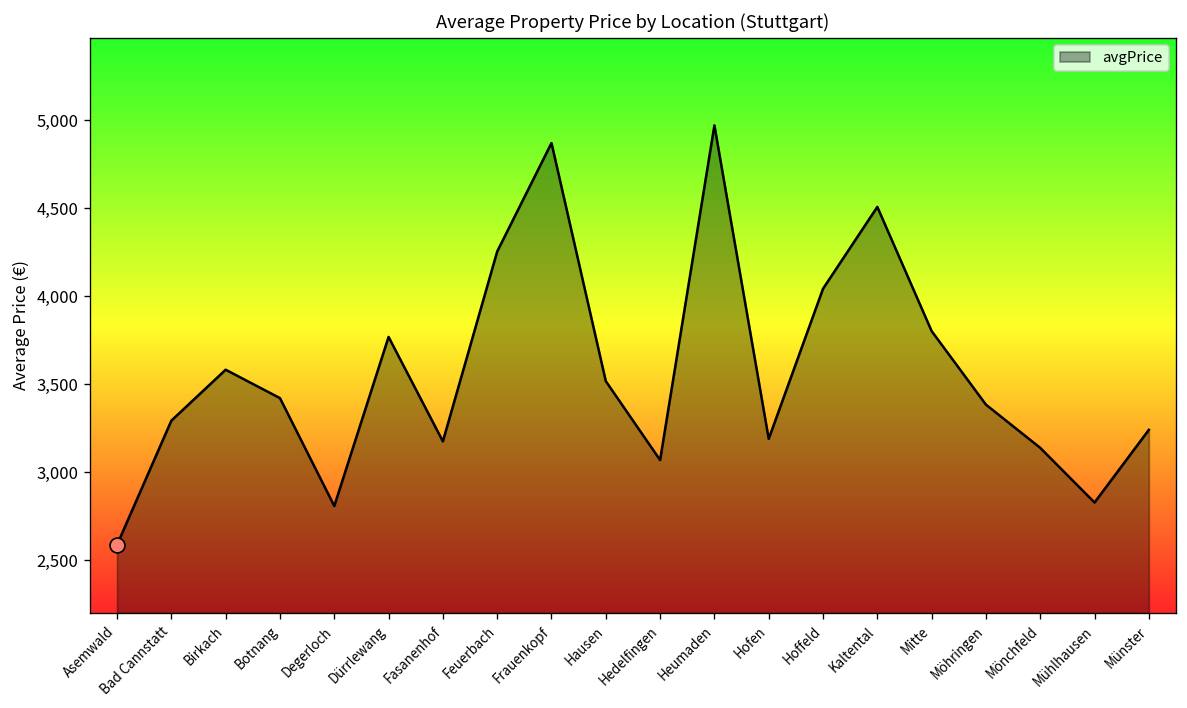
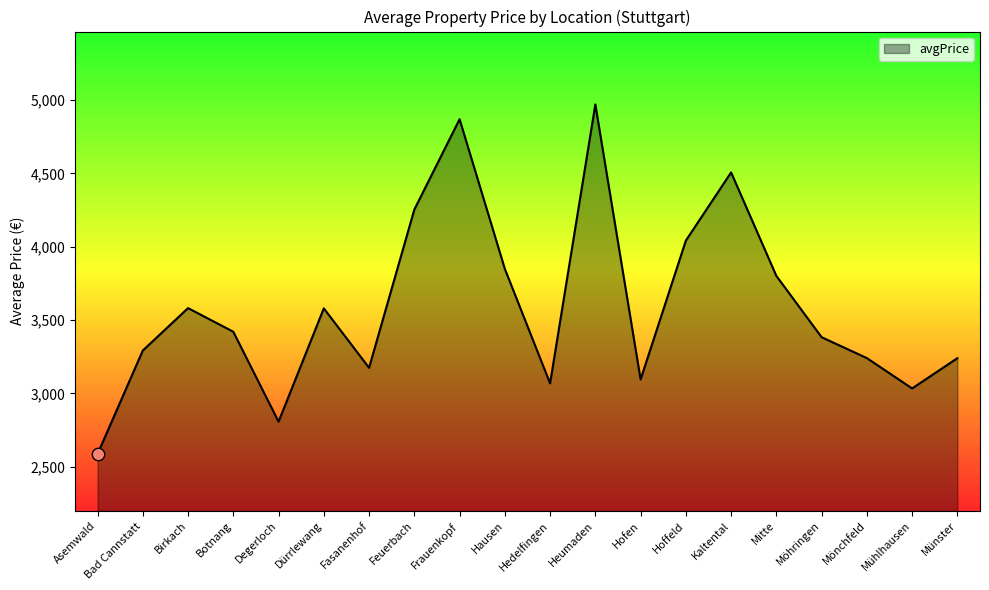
  {
    "avgPrice": {
      "Bad Cannstatt": "3,290",
      "Birkach": "3,580",
      "Botnang": "3,420",
      "Degerloch": "2,810",
-     "Dürrlewang": "3,770",
+     "Dürrlewang": "3,580",
      "Fasanenhof": "3,170",
      "Feuerbach": "4,250",
      "Frauenkopf": "4,870",
-     "Hausen": "3,520",
+     "Hausen": "3,850",
      "Hedelfingen": "3,070",
      "Heumaden": "4,970",
-     "Hofen": "3,190",
+     "Hofen": "3,100",
      "Hoffeld": "4,040",
      "Kaltental": "4,510",
      "Mitte": "3,800",
      "Möhringen": "3,380",
-     "Mönchfeld": "3,140",
-     "Mühlhausen": "2,830",
+     "Mönchfeld": "3,240",
+     "Mühlhausen": "3,030",
      "Münster": "3,240"
    }
  }
